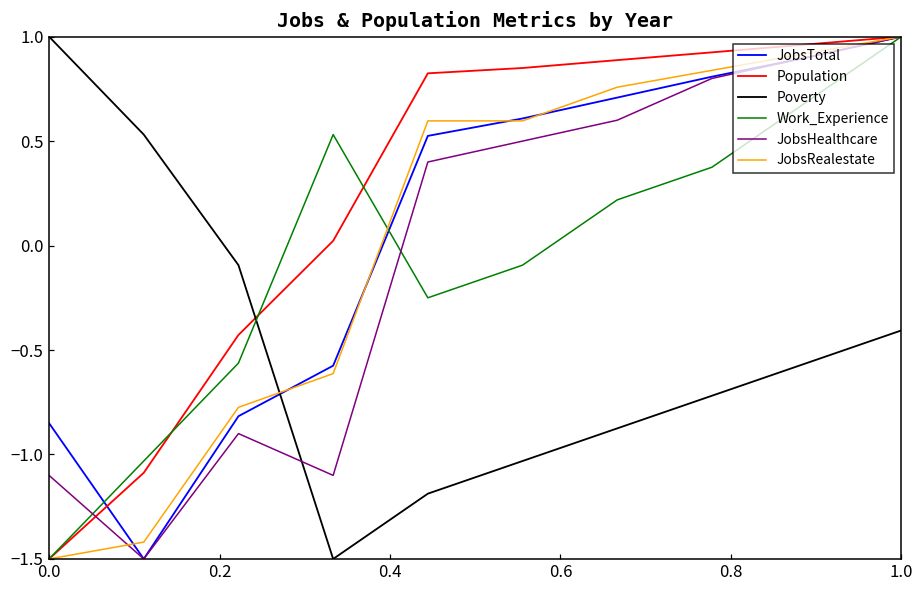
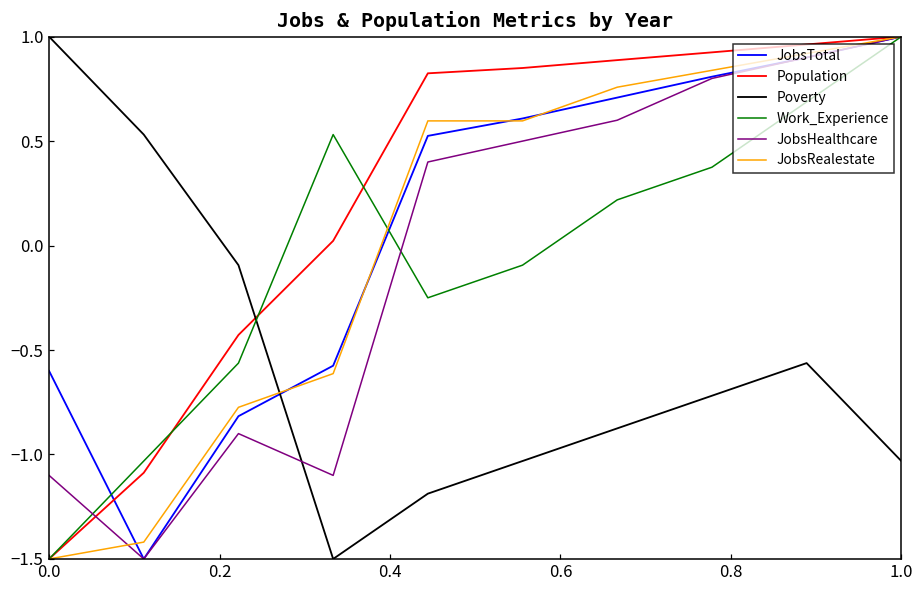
  {
    "JobsTotal": {
-     "0.0": -0.85
+     "0.0": -0.60
    },
    "Poverty": {
      "0.0": 1.00,
-     "1.0": -0.41
+     "1.0": -1.03
    },
    "JobsHealthcare": {
      "0.0": -1.10
    }
  }
